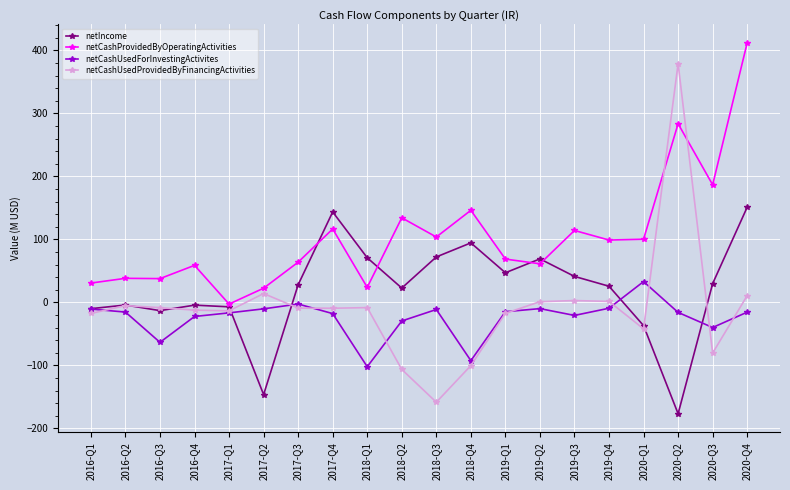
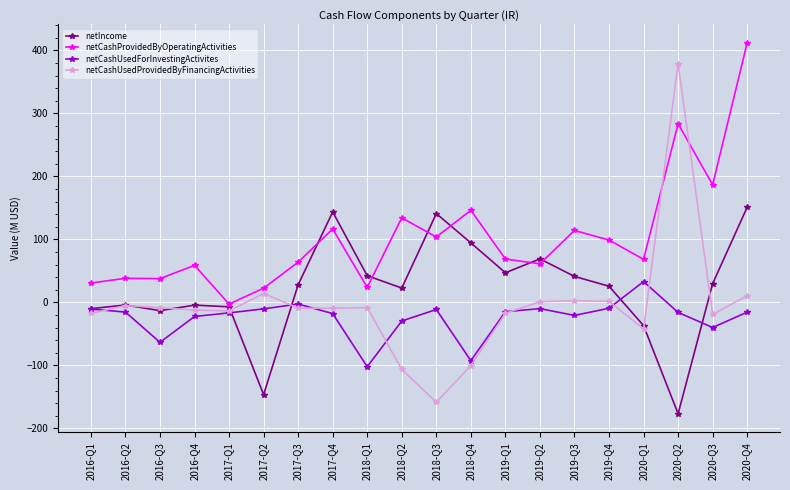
  {
    "netIncome": {
      "2016-Q3": -10,
      "2016-Q4": 0,
      "2017-Q1": -10,
      "2017-Q2": -150,
      "2017-Q3": 30,
      "2017-Q4": 140,
-     "2018-Q1": 70,
+     "2018-Q1": 40,
      "2018-Q2": 20,
-     "2018-Q3": 70,
+     "2018-Q3": 140,
      "2018-Q4": 90,
      "2019-Q1": 50,
      "2019-Q2": 70,
      "2019-Q3": 40,
      "2019-Q4": 30,
      "2020-Q1": -40,
      "2020-Q2": -180,
      "2020-Q3": 30,
      "2020-Q4": 150
    },
    "netCashProvidedByOperatingActivities": {
      "2016-Q1": 30,
      "2016-Q2": 40,
      "2016-Q3": 40,
      "2016-Q4": 60,
      "2017-Q1": 0,
      "2017-Q2": 20,
      "2017-Q3": 60,
      "2017-Q4": 120,
      "2018-Q1": 20,
      "2018-Q2": 130,
      "2018-Q3": 100,
      "2018-Q4": 150,
      "2019-Q1": 70,
      "2019-Q2": 60,
      "2019-Q3": 110,
      "2019-Q4": 100,
-     "2020-Q1": 100,
+     "2020-Q1": 70,
      "2020-Q2": 280,
      "2020-Q3": 190,
      "2020-Q4": 410
    },
    "netCashUsedForInvestingActivites": {
      "2016-Q2": -20,
      "2016-Q3": -60,
      "2016-Q4": -20,
      "2017-Q2": -10,
      "2017-Q3": 0,
      "2017-Q4": -20,
      "2018-Q1": -100,
      "2018-Q2": -30,
      "2018-Q3": -10,
      "2018-Q4": -90,
      "2019-Q2": -10,
      "2019-Q3": -20,
      "2019-Q4": -10,
      "2020-Q1": 30,
      "2020-Q2": -20,
      "2020-Q3": -40,
      "2020-Q4": -20
    },
    "netCashUsedProvidedByFinancingActivities": {
      "2016-Q1": -20,
      "2016-Q3": -10,
      "2016-Q4": -10,
      "2017-Q2": 10,
      "2017-Q3": -10,
      "2017-Q4": -10,
      "2018-Q1": -10,
      "2018-Q2": -110,
      "2018-Q3": -160,
      "2018-Q4": -100,
      "2019-Q2": 0,
      "2019-Q3": 0,
      "2019-Q4": 0,
      "2020-Q1": -40,
      "2020-Q2": 380,
-     "2020-Q3": -80,
+     "2020-Q3": -20,
      "2020-Q4": 10
    }
  }
